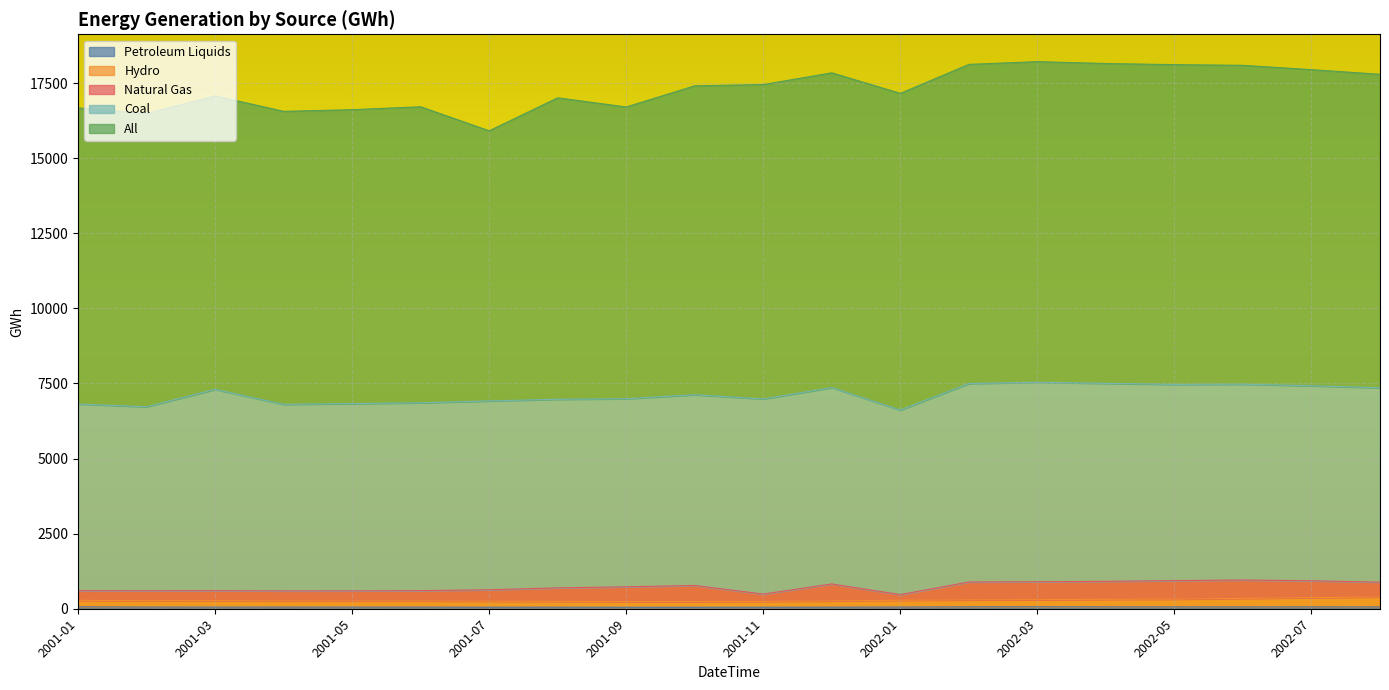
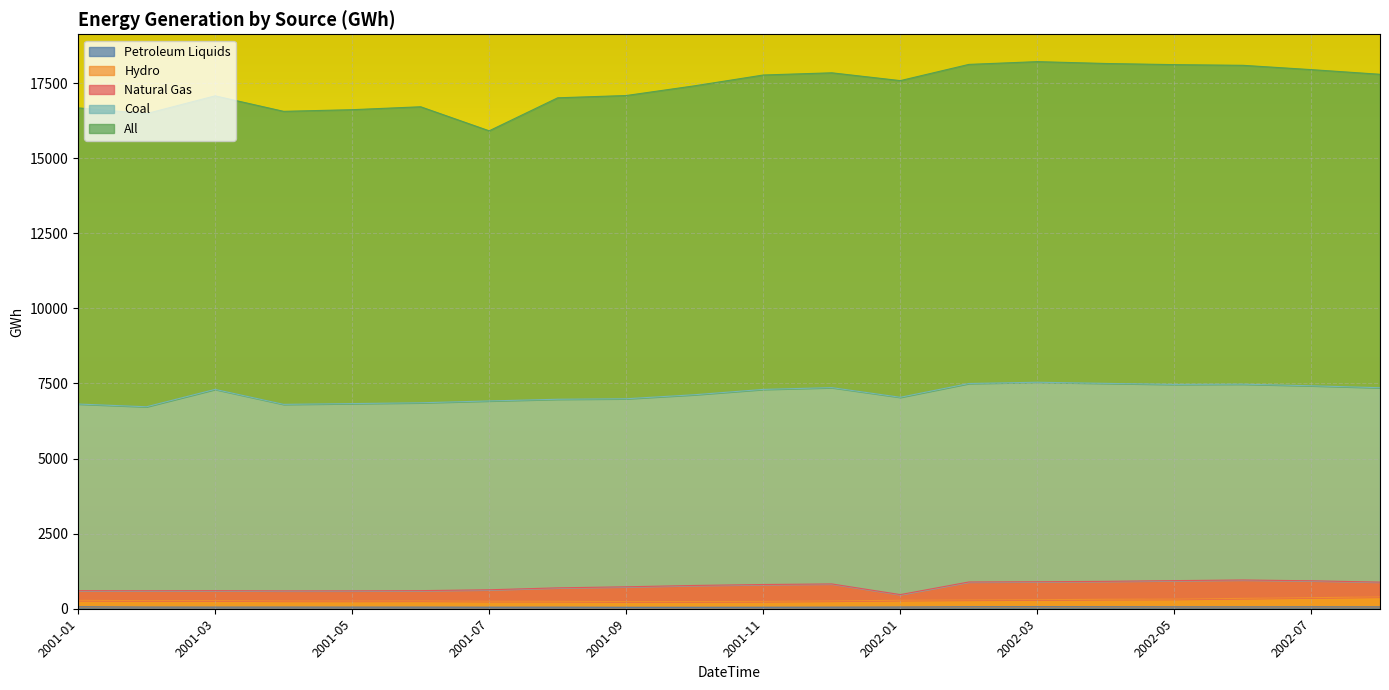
  {
    "Petroleum Liquids": {
      "2001-01": 100,
      "2001-03": 100,
      "2001-05": 100,
      "2001-07": 100,
      "2001-09": 0,
      "2001-11": 0,
      "2002-01": 100,
      "2002-03": 100,
      "2002-05": 100,
      "2002-07": 100
    },
    "Hydro": {
      "2001-01": 200,
      "2001-03": 200,
      "2001-05": 200,
      "2001-07": 200,
      "2001-09": 200,
      "2001-11": 200,
      "2002-01": 200,
      "2002-03": 200,
      "2002-05": 300,
      "2002-07": 300
    },
    "Natural Gas": {
      "2001-01": 300,
      "2001-03": 300,
      "2001-05": 300,
      "2001-07": 400,
      "2001-09": 500,
-     "2001-11": 200,
+     "2001-11": 600,
      "2002-01": 200,
      "2002-03": 600,
      "2002-05": 600,
      "2002-07": 600
    },
    "Coal": {
      "2001-01": 6200,
      "2001-03": 6700,
      "2001-05": 6200,
      "2001-07": 6300,
      "2001-09": 6300,
      "2001-11": 6500,
-     "2002-01": 6100,
+     "2002-01": 6600,
      "2002-03": 6600,
      "2002-05": 6500,
      "2002-07": 6500
    },
    "All": {
      "2001-01": 9900,
      "2001-05": 9800,
      "2001-07": 9000,
-     "2001-09": 9700,
+     "2001-09": 10100,
      "2001-11": 10500,
      "2002-01": 10500,
      "2002-03": 10700,
      "2002-05": 10600,
      "2002-07": 10500
    }
  }
